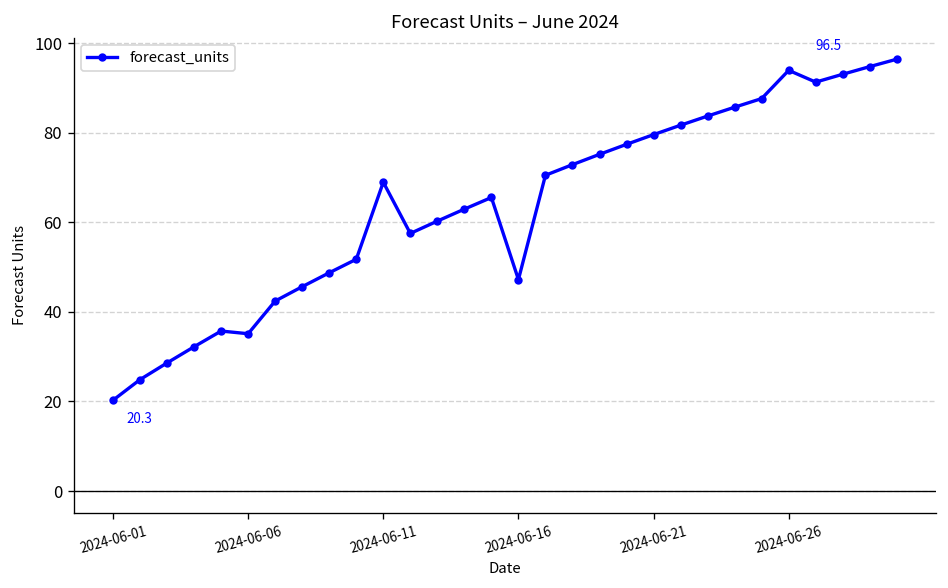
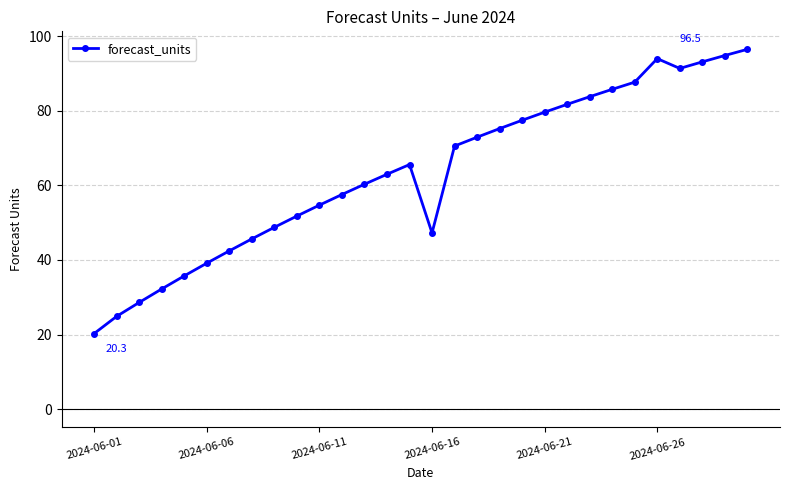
  {
-   "2024-06-06": 35,
-   "2024-06-11": 69,
+   "2024-06-06": 39,
+   "2024-06-11": 55,
    "2024-06-16": 47,
    "2024-06-21": 80,
    "2024-06-26": 94
  }
